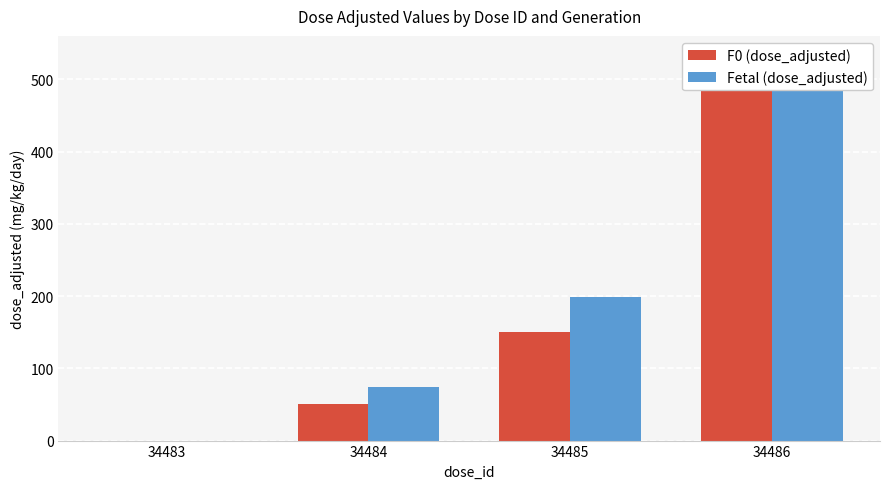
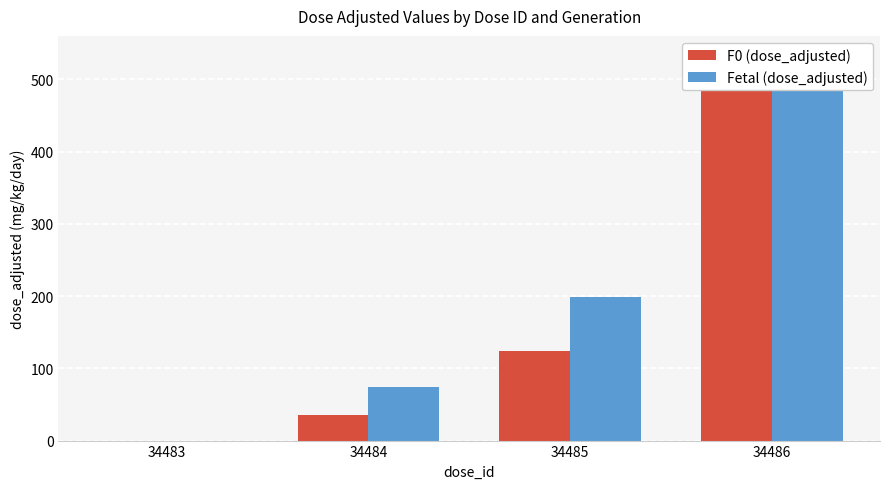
  {
    "F0 (dose_adjusted)": {
      "34483": 0,
-     "34484": 50,
-     "34485": 150
+     "34484": 40,
+     "34485": 120
    },
    "Fetal (dose_adjusted)": {
      "34483": 0,
      "34484": 70,
      "34485": 200
    }
  }
